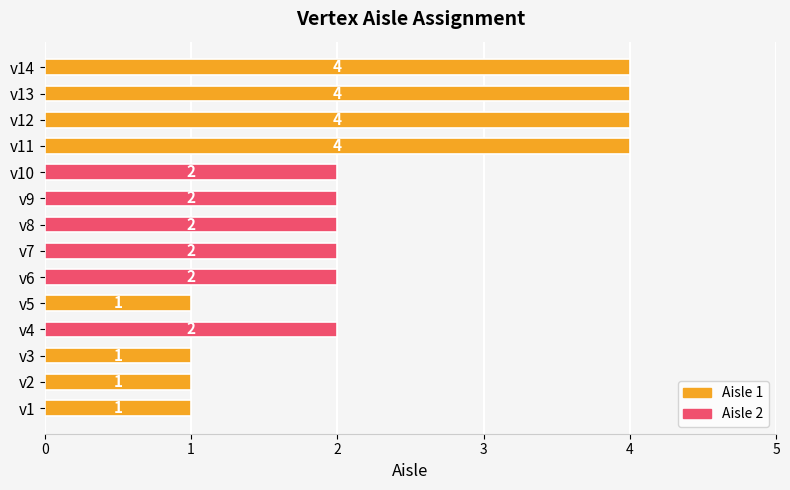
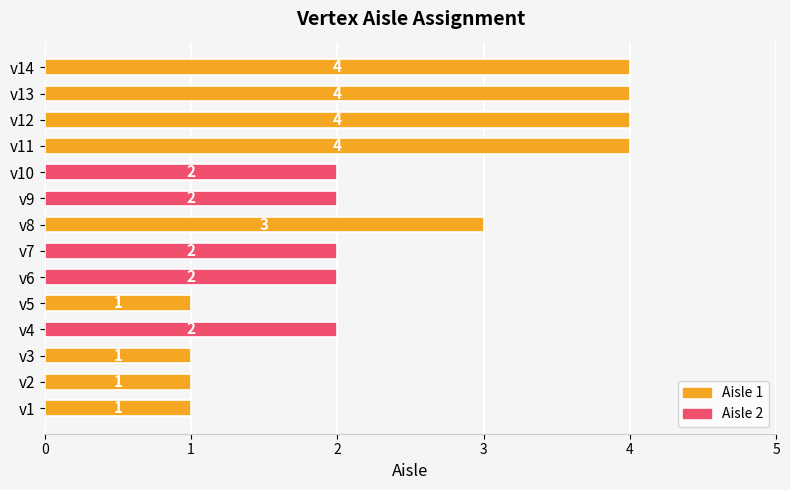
  {
    "v14": 4,
    "v13": 4,
    "v12": 4,
    "v11": 4,
    "v10": 2,
    "v9": 2,
-   "v8": 2,
+   "v8": 3,
    "v7": 2,
    "v6": 2,
    "v5": 1,
    "v4": 2,
    "v3": 1,
    "v2": 1,
    "v1": 1
  }
